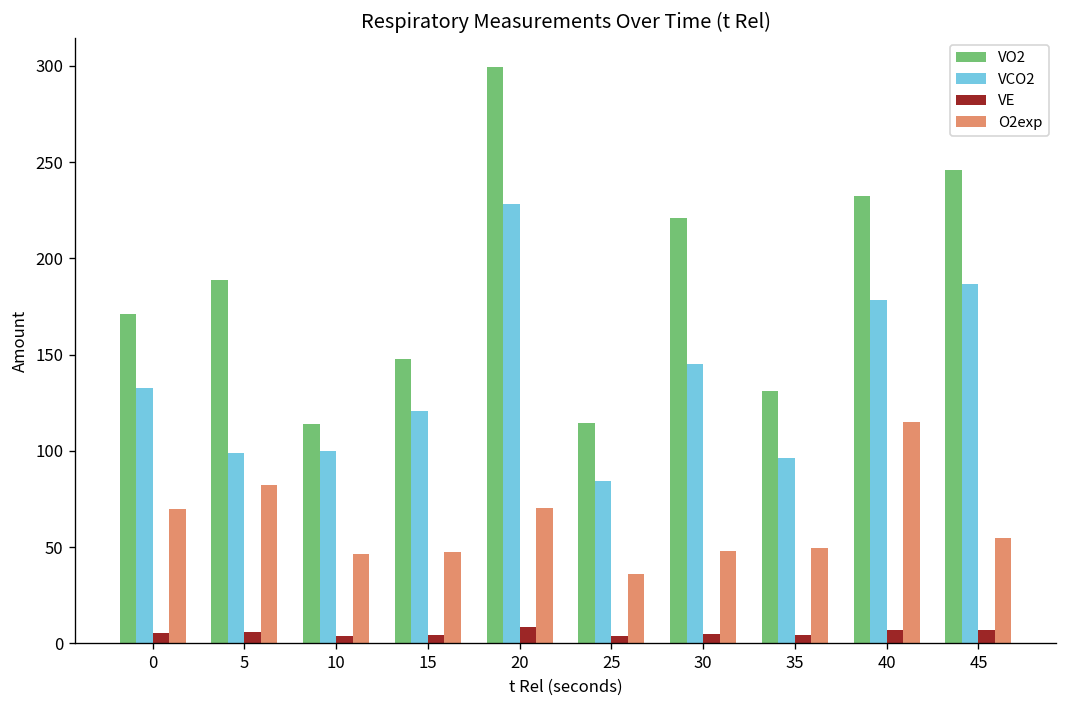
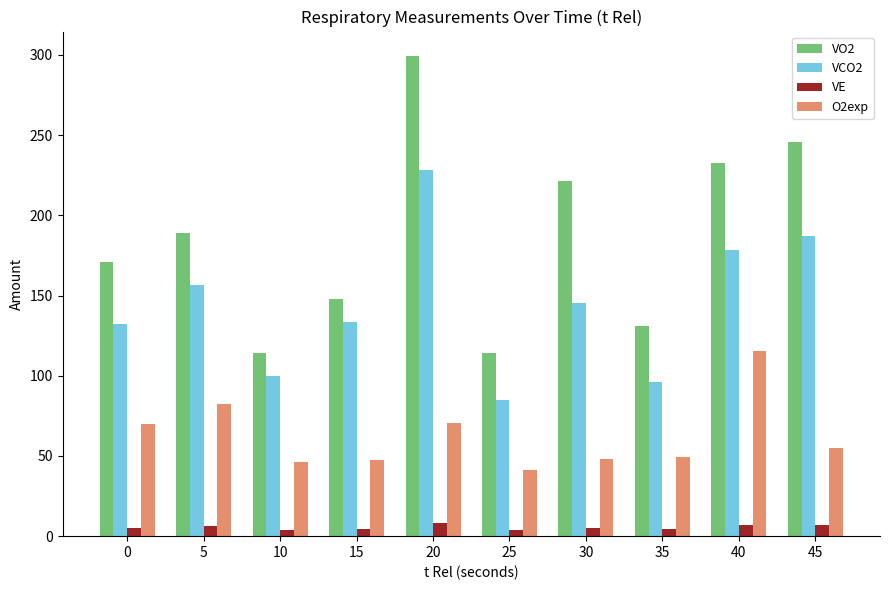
  {
    "VO2": {
      "0": 171,
      "5": 189,
      "10": 114,
      "15": 148,
      "20": 300,
      "25": 114,
      "30": 221,
      "35": 131,
      "40": 232,
      "45": 246
    },
    "VCO2": {
      "0": 133,
-     "5": 99,
+     "5": 157,
      "10": 100,
-     "15": 121,
+     "15": 133,
      "20": 228,
      "25": 85,
      "30": 145,
      "35": 96,
      "40": 178,
      "45": 187
    },
    "VE": {
      "0": 5,
      "5": 6,
      "10": 4,
      "15": 4,
      "20": 8,
      "25": 4,
      "30": 5,
      "35": 4,
      "40": 7,
      "45": 7
    },
    "O2exp": {
      "0": 70,
      "5": 82,
      "10": 47,
      "15": 47,
      "20": 71,
-     "25": 36,
+     "25": 41,
      "30": 48,
      "35": 49,
      "40": 115,
      "45": 55
    }
  }
